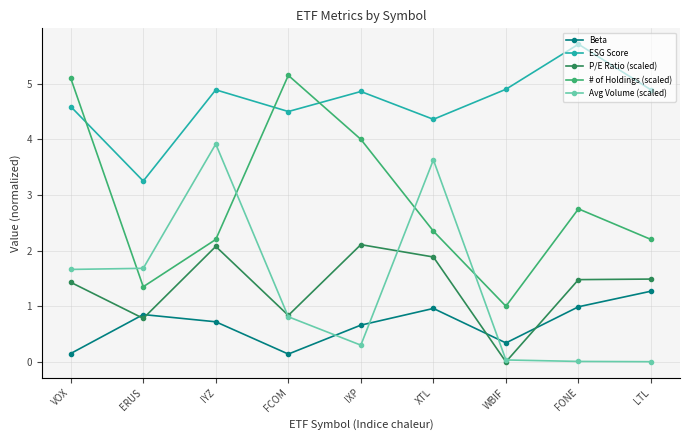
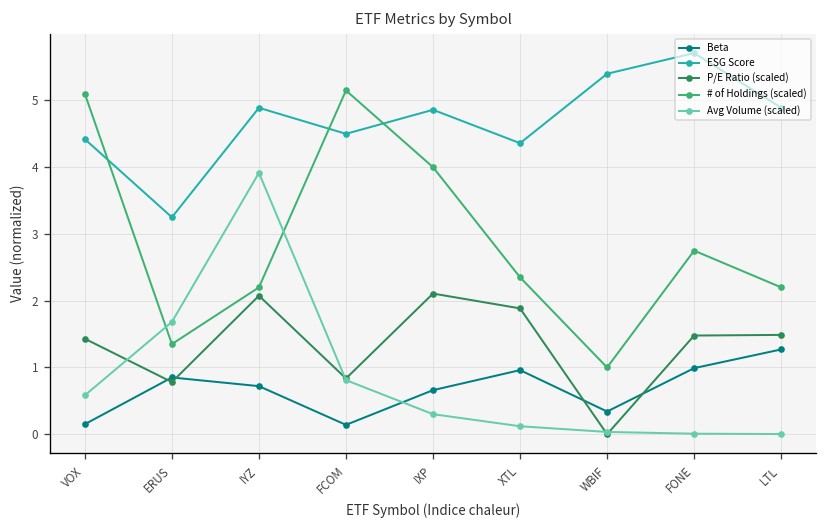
  {
    "Beta": {
      "VOX": 0.2,
      "ERUS": 0.9,
      "IYZ": 0.7,
      "FCOM": 0.1,
      "IXP": 0.7,
      "XTL": 1.0,
      "WBIF": 0.3,
      "FONE": 1.0,
      "LTL": 1.3
    },
    "ESG Score": {
-     "VOX": 4.6,
+     "VOX": 4.4,
      "ERUS": 3.3,
      "IYZ": 4.9,
      "FCOM": 4.5,
      "IXP": 4.9,
      "XTL": 4.4,
-     "WBIF": 4.9
+     "WBIF": 5.4
    },
    "Avg Volume (scaled)": {
-     "VOX": 1.7,
+     "VOX": 0.6,
      "ERUS": 1.7,
      "IYZ": 3.9,
      "IXP": 0.3,
-     "XTL": 3.6,
+     "XTL": 0.1,
      "FONE": 0.0,
      "LTL": 0.0
    }
  }
